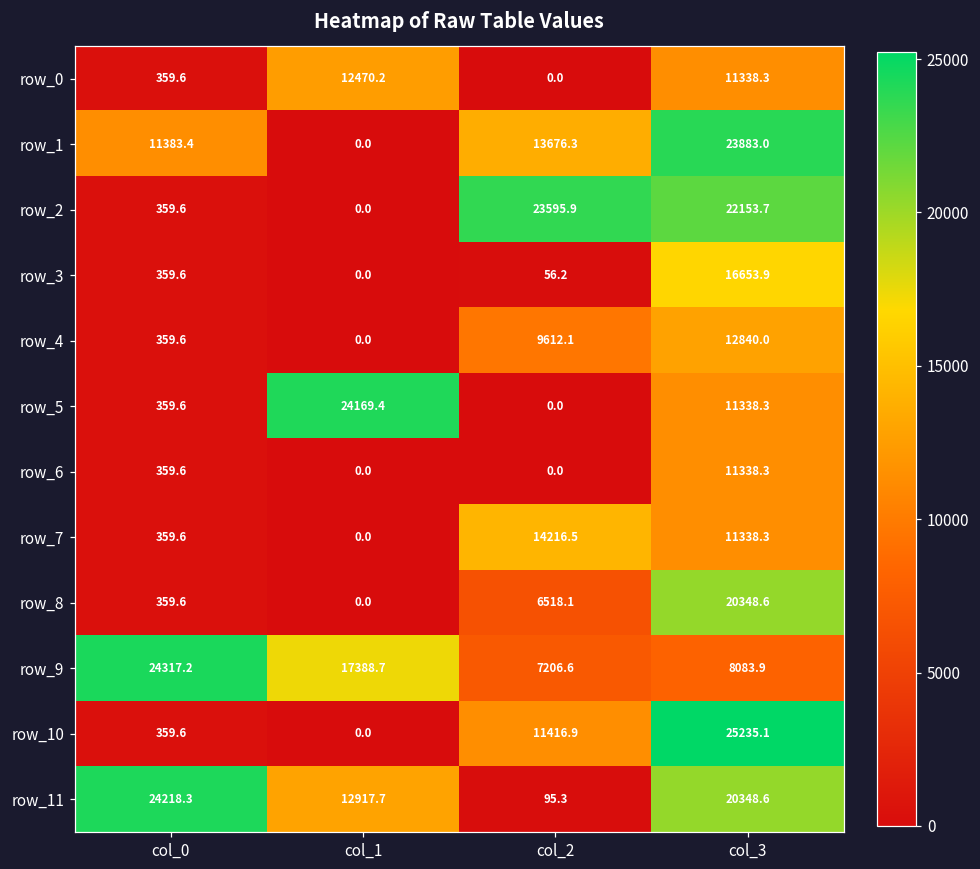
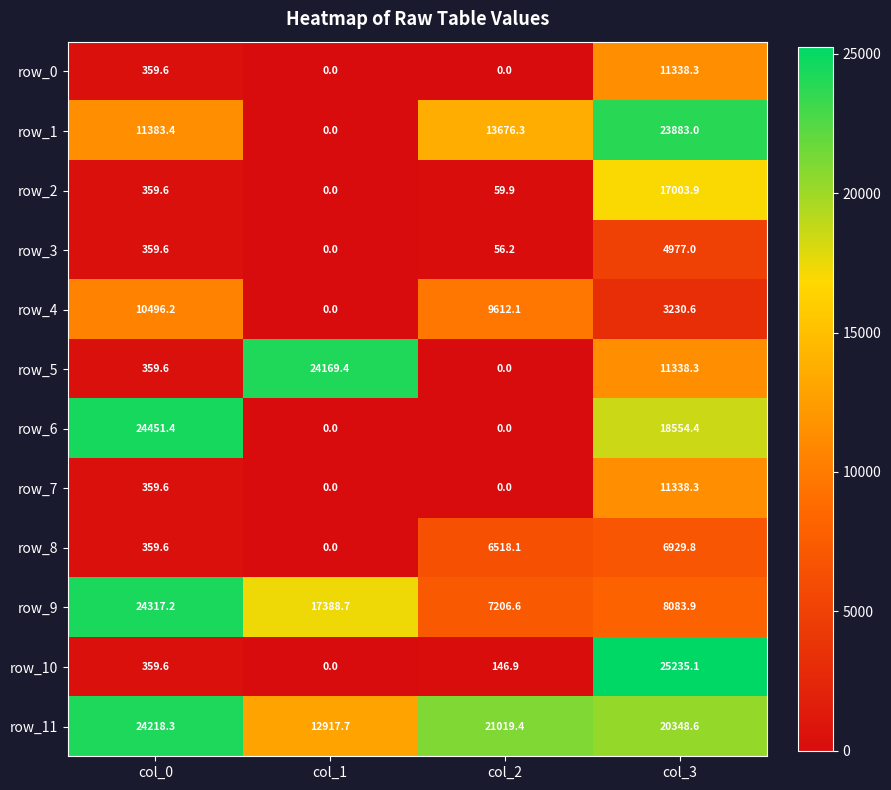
  {
    "row_0": {
      "col_0": 359.6,
-     "col_1": 12470.2,
+     "col_1": 0.0,
      "col_2": 0.0,
      "col_3": 11338.3
    },
    "row_1": {
      "col_0": 11383.4,
      "col_1": 0.0,
      "col_2": 13676.3,
      "col_3": 23883.0
    },
    "row_2": {
      "col_0": 359.6,
      "col_1": 0.0,
-     "col_2": 23595.9,
-     "col_3": 22153.7
+     "col_2": 59.9,
+     "col_3": 17003.9
    },
    "row_3": {
      "col_0": 359.6,
      "col_1": 0.0,
      "col_2": 56.2,
-     "col_3": 16653.9
+     "col_3": 4977.0
    },
    "row_4": {
-     "col_0": 359.6,
+     "col_0": 10496.2,
      "col_1": 0.0,
      "col_2": 9612.1,
-     "col_3": 12840.0
+     "col_3": 3230.6
    },
    "row_5": {
      "col_0": 359.6,
      "col_1": 24169.4,
      "col_2": 0.0,
      "col_3": 11338.3
    },
    "row_6": {
-     "col_0": 359.6,
+     "col_0": 24451.4,
      "col_1": 0.0,
      "col_2": 0.0,
-     "col_3": 11338.3
+     "col_3": 18554.4
    },
    "row_7": {
      "col_0": 359.6,
      "col_1": 0.0,
-     "col_2": 14216.5,
+     "col_2": 0.0,
      "col_3": 11338.3
    },
    "row_8": {
      "col_0": 359.6,
      "col_1": 0.0,
      "col_2": 6518.1,
-     "col_3": 20348.6
+     "col_3": 6929.8
    },
    "row_9": {
      "col_0": 24317.2,
      "col_1": 17388.7,
      "col_2": 7206.6,
      "col_3": 8083.9
    },
    "row_10": {
      "col_0": 359.6,
      "col_1": 0.0,
-     "col_2": 11416.9,
+     "col_2": 146.9,
      "col_3": 25235.1
    },
    "row_11": {
      "col_0": 24218.3,
      "col_1": 12917.7,
-     "col_2": 95.3,
+     "col_2": 21019.4,
      "col_3": 20348.6
    }
  }
